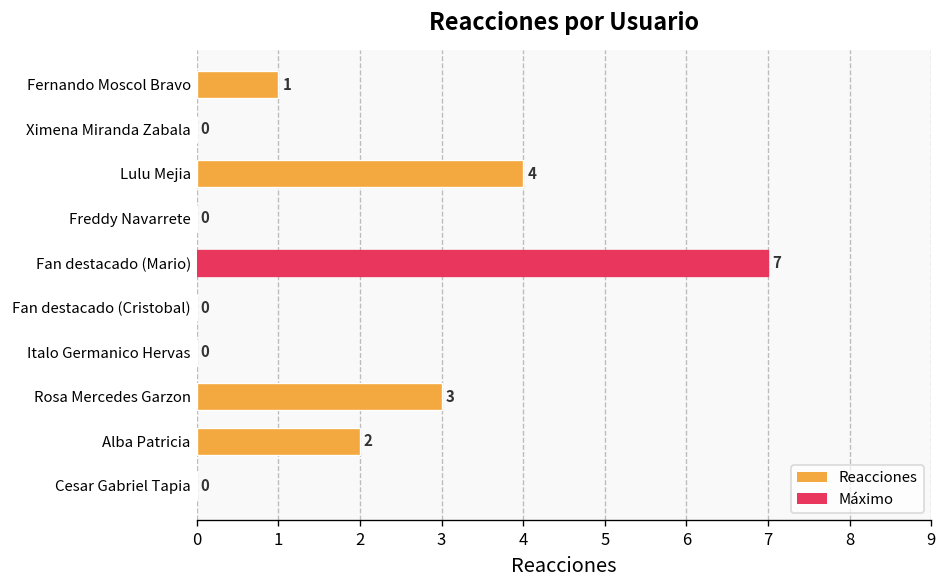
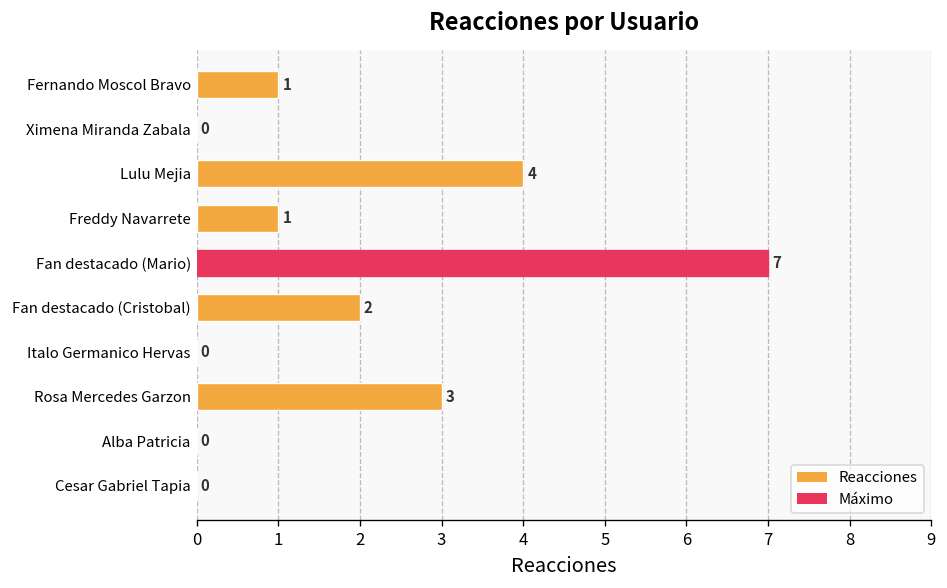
  {
    "Fernando Moscol Bravo": 1,
    "Ximena Miranda Zabala": 0,
    "Lulu Mejia": 4,
-   "Freddy Navarrete": 0,
+   "Freddy Navarrete": 1,
    "Fan destacado (Mario)": 7,
-   "Fan destacado (Cristobal)": 0,
+   "Fan destacado (Cristobal)": 2,
    "Italo Germanico Hervas": 0,
    "Rosa Mercedes Garzon": 3,
-   "Alba Patricia": 2,
+   "Alba Patricia": 0,
    "Cesar Gabriel Tapia": 0
  }
